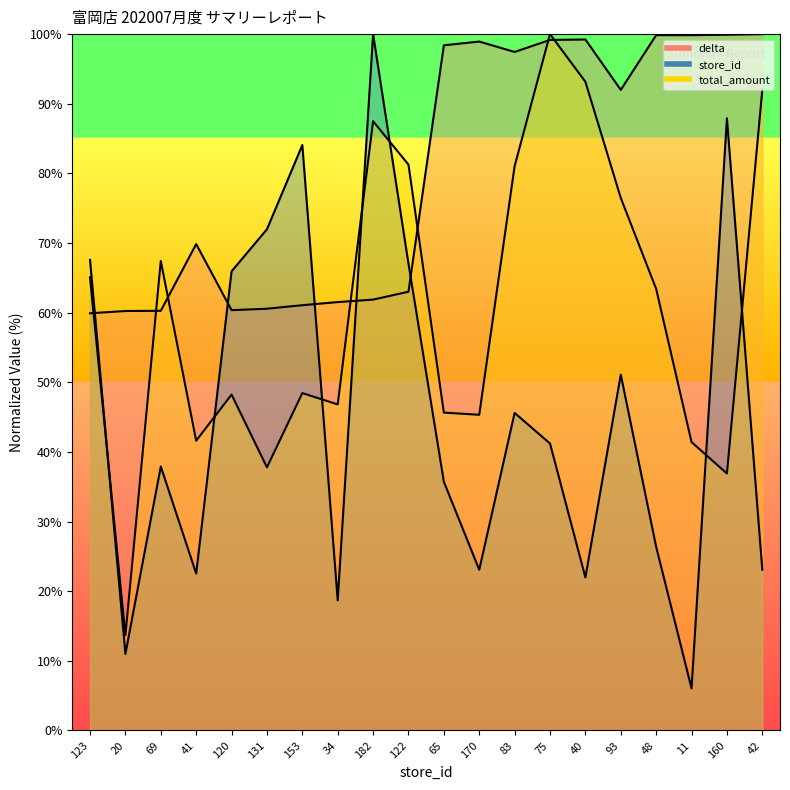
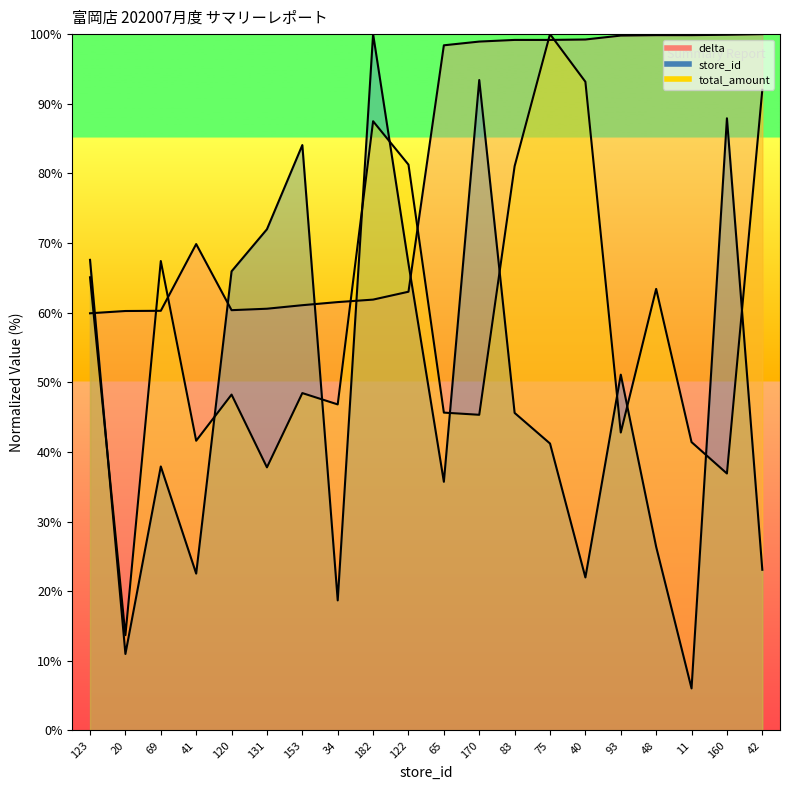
  {
    "delta": {
      "123": "60%",
      "20": "60%",
      "69": "60%",
      "41": "70%",
      "120": "60%",
      "131": "61%",
      "153": "61%",
      "34": "62%",
      "182": "62%",
      "122": "63%",
      "65": "98%",
      "170": "99%",
-     "83": "97%",
+     "83": "99%",
      "75": "99%",
      "40": "99%",
-     "93": "92%",
+     "93": "100%",
      "48": "100%",
      "11": "100%",
      "160": "100%",
      "42": "100%"
    },
    "store_id": {
      "123": "68%",
      "20": "11%",
      "69": "38%",
      "41": "23%",
      "120": "66%",
      "131": "72%",
      "153": "84%",
      "34": "19%",
      "182": "100%",
      "122": "67%",
      "65": "36%",
-     "170": "23%",
+     "170": "93%",
      "83": "46%",
      "75": "41%",
      "40": "22%",
      "93": "51%",
      "48": "26%",
      "11": "6%",
      "160": "88%",
      "42": "23%"
    },
    "total_amount": {
      "123": "65%",
      "20": "14%",
      "69": "67%",
      "41": "42%",
      "120": "48%",
      "131": "38%",
      "153": "48%",
      "34": "47%",
      "182": "87%",
      "122": "81%",
      "65": "46%",
      "170": "45%",
      "83": "81%",
      "75": "100%",
      "40": "93%",
-     "93": "76%",
+     "93": "43%",
      "48": "63%",
      "11": "41%",
      "160": "37%",
      "42": "92%"
    }
  }
